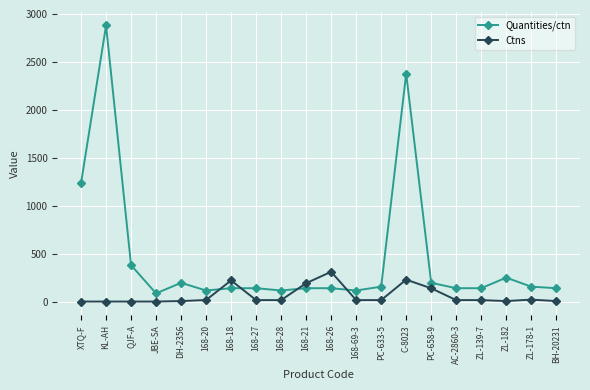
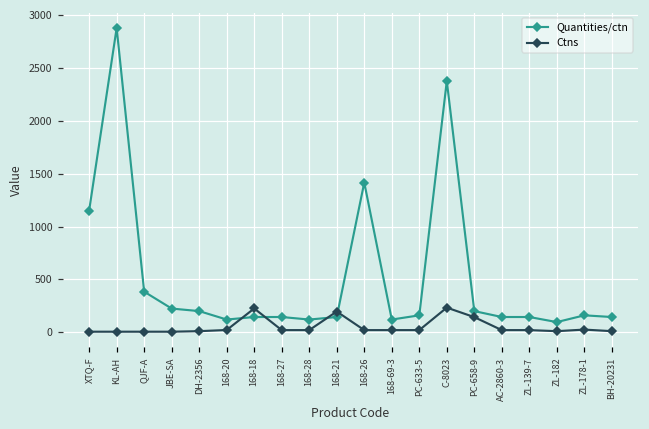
  {
    "Quantities/ctn": {
-     "XTQ-F": 1240,
+     "XTQ-F": 1150,
      "KL-AH": 2900,
      "QJF-A": 400,
-     "JBE-SA": 100,
+     "JBE-SA": 200,
      "DH-2356": 200,
      "168-20": 100,
      "168-18": 100,
      "168-27": 100,
      "168-28": 100,
      "168-21": 100,
-     "168-26": 100,
+     "168-26": 1400,
      "168-69-3": 100,
      "PC-633-5": 200,
      "C-8023": 2400,
      "PC-658-9": 200,
      "AC-2860-3": 100,
      "ZL-139-7": 100,
-     "ZL-182": 300,
+     "ZL-182": 100,
      "ZL-178-1": 200,
      "BH-20231": 100
    },
    "Ctns": {
      "XTQ-F": 0,
      "KL-AH": 0,
      "QJF-A": 0,
      "JBE-SA": 0,
      "DH-2356": 0,
      "168-20": 0,
      "168-18": 200,
      "168-27": 0,
      "168-28": 0,
      "168-21": 200,
-     "168-26": 300,
+     "168-26": 0,
      "168-69-3": 0,
      "PC-633-5": 0,
      "C-8023": 200,
      "PC-658-9": 100,
      "AC-2860-3": 0,
      "ZL-139-7": 0,
      "ZL-182": 0,
      "ZL-178-1": 0,
      "BH-20231": 0
    }
  }
